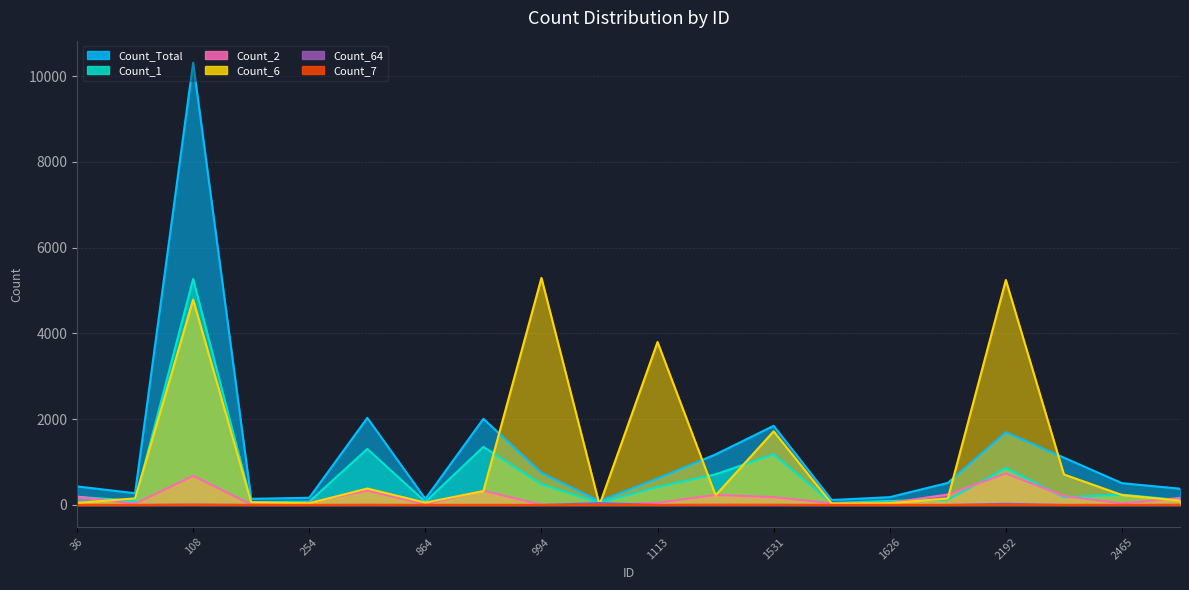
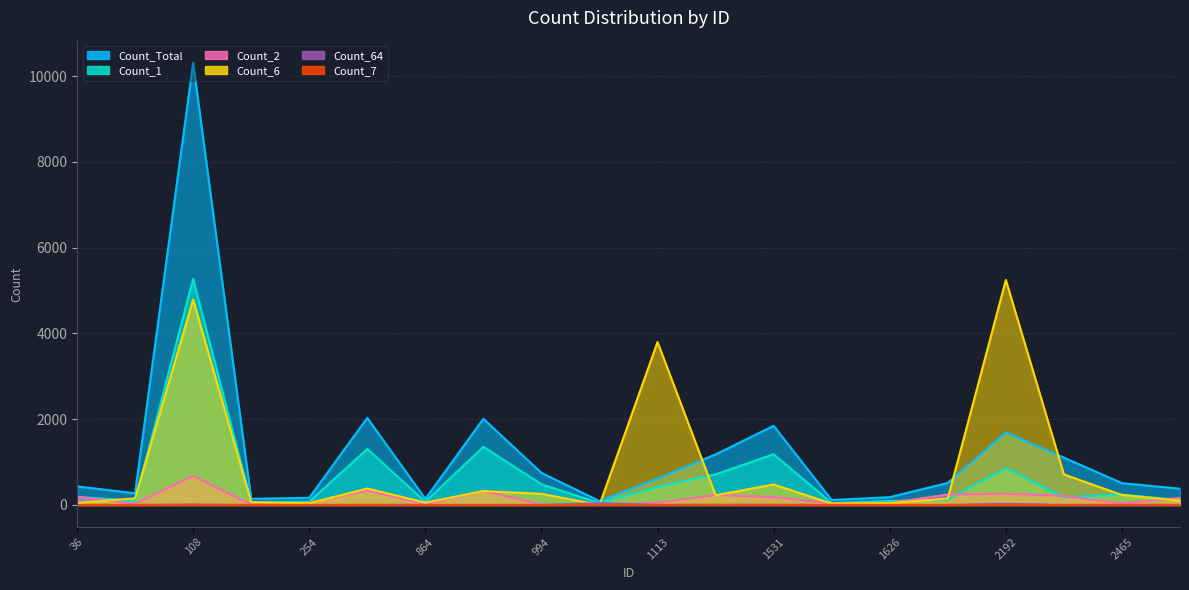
  {
    "Count_2": {
      "108": 700,
      "1531": 200,
-     "2192": 700
+     "2192": 300
    },
    "Count_6": {
      "108": 4800,
-     "994": 5300,
+     "994": 300,
      "1113": 3800,
-     "1531": 1700,
+     "1531": 500,
      "2192": 5200
    }
  }
